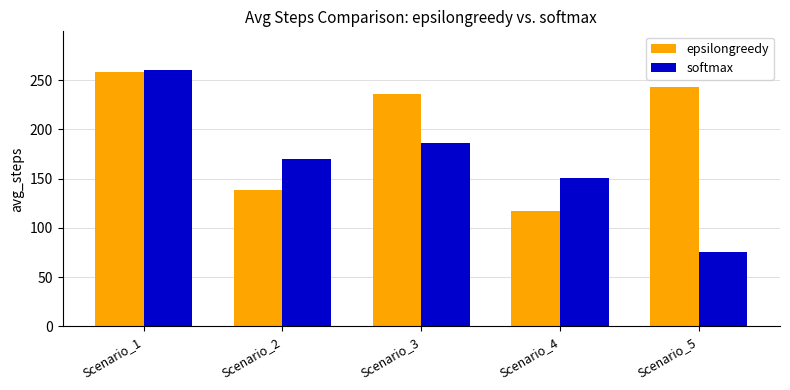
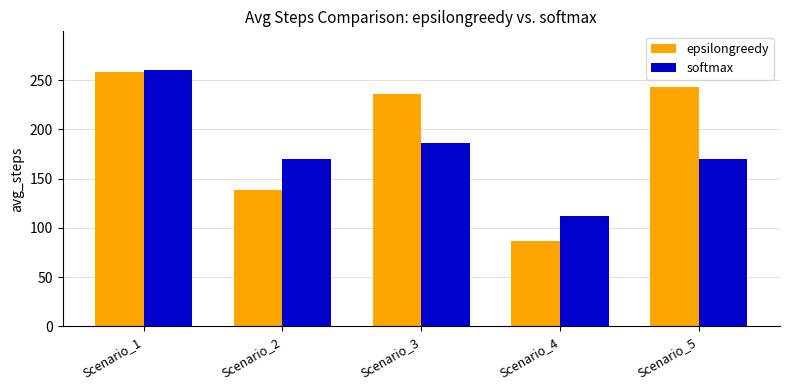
  {
    "epsilongreedy": {
      "Scenario_1": 260,
      "Scenario_2": 140,
      "Scenario_3": 240,
-     "Scenario_4": 120,
+     "Scenario_4": 90,
      "Scenario_5": 240
    },
    "softmax": {
      "Scenario_1": 260,
      "Scenario_2": 170,
      "Scenario_3": 190,
-     "Scenario_4": 150,
-     "Scenario_5": 80
+     "Scenario_4": 110,
+     "Scenario_5": 170
    }
  }
